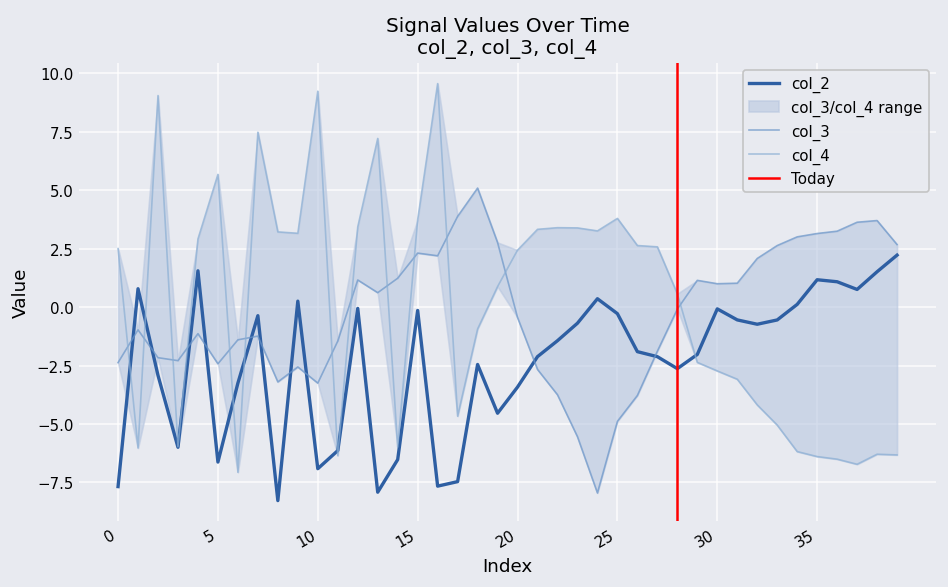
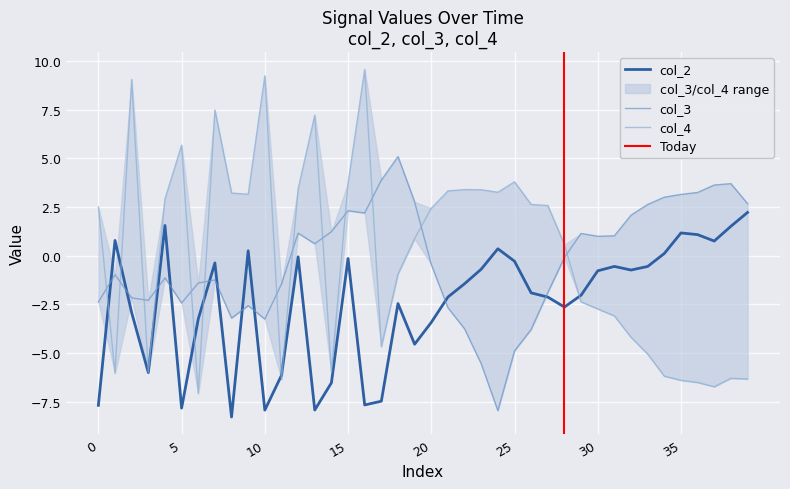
  {
    "col_2": {
      "0": -7.7,
-     "5": -6.6,
-     "10": -6.9,
+     "5": -7.8,
+     "10": -7.9,
      "15": -0.1,
      "20": -3.4,
      "25": -0.3,
-     "30": -0.1,
+     "30": -0.8,
      "35": 1.2
    }
  }
